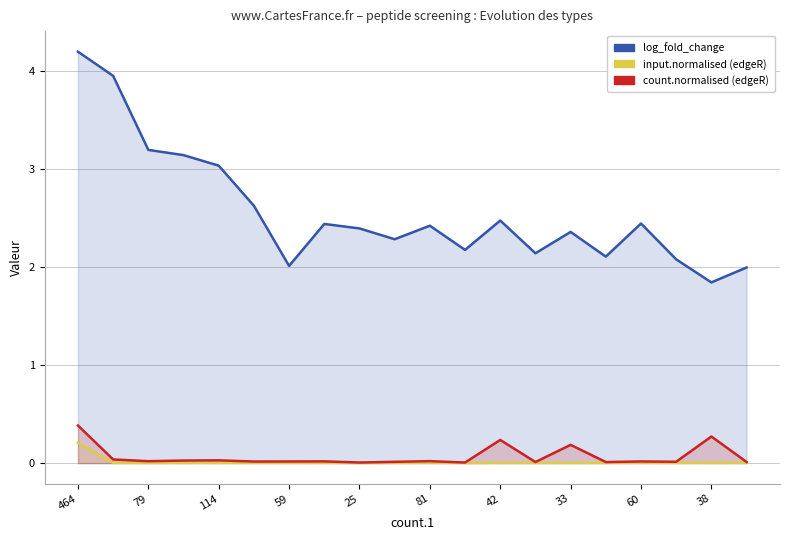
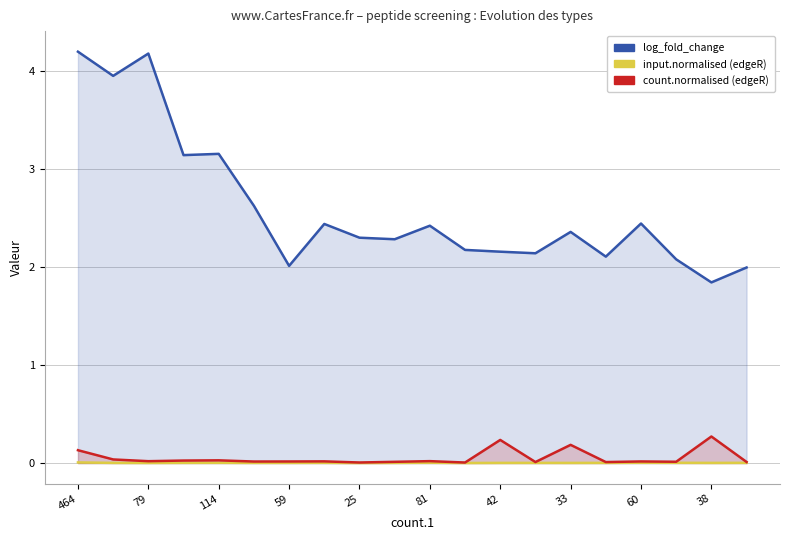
  {
    "log_fold_change": {
      "464": 4.2,
-     "79": 3.2,
-     "114": 3.0,
+     "79": 4.2,
+     "114": 3.2,
      "59": 2.0,
-     "25": 2.4,
+     "25": 2.3,
      "81": 2.4,
-     "42": 2.5,
+     "42": 2.2,
      "33": 2.4,
      "60": 2.4,
      "38": 1.8
    },
    "input.normalised (edgeR)": {
-     "464": 0.2,
+     "464": 0.0,
      "42": 0.0,
      "33": 0.0,
      "38": 0.0
    },
    "count.normalised (edgeR)": {
-     "464": 0.4,
+     "464": 0.1,
      "42": 0.2,
      "33": 0.2,
      "38": 0.3
    }
  }
